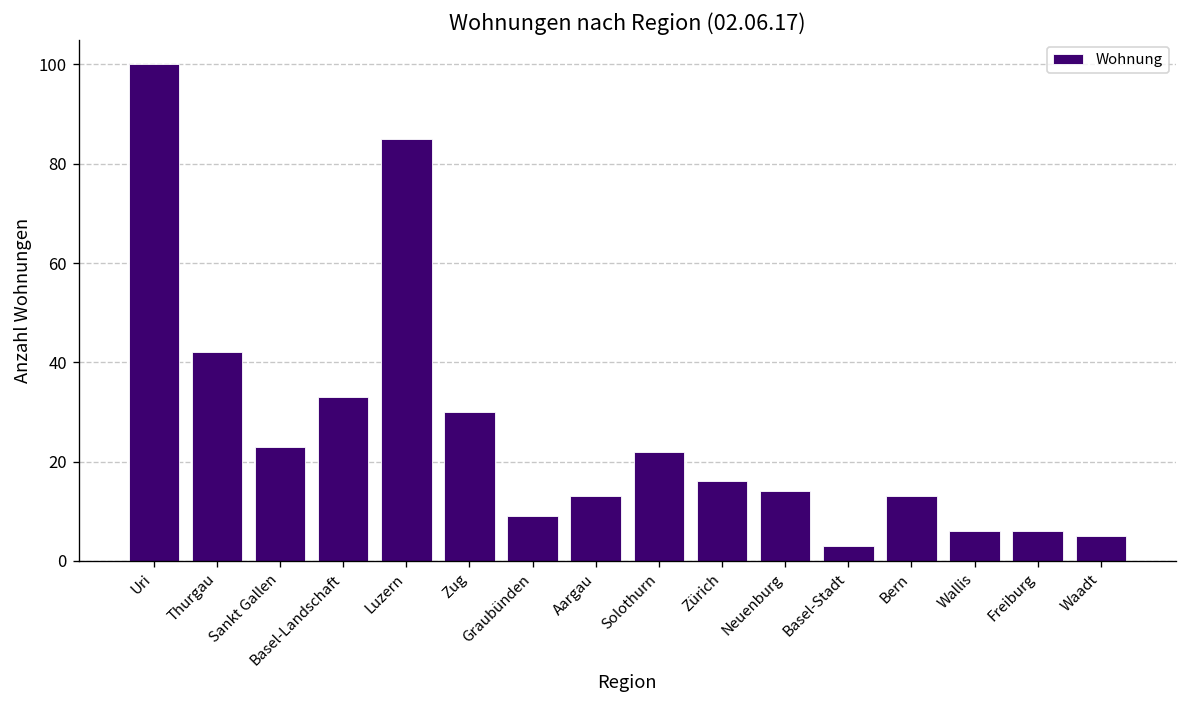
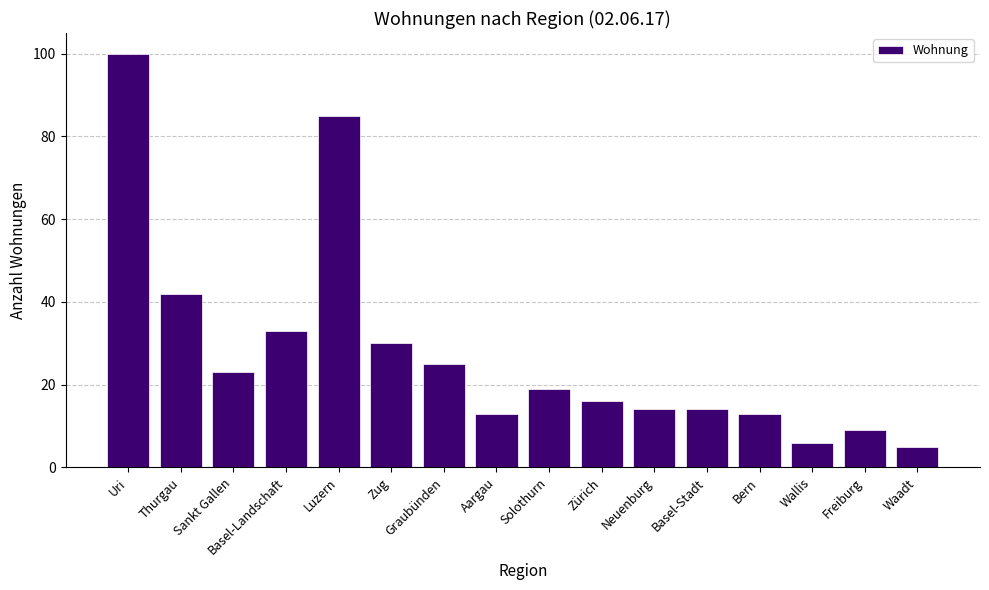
  {
    "Uri": 100,
    "Thurgau": 42,
    "Sankt Gallen": 23,
    "Basel-Landschaft": 33,
    "Luzern": 85,
    "Zug": 30,
-   "Graubünden": 9,
+   "Graubünden": 25,
    "Aargau": 13,
-   "Solothurn": 22,
+   "Solothurn": 19,
    "Zürich": 16,
    "Neuenburg": 14,
-   "Basel-Stadt": 3,
+   "Basel-Stadt": 14,
    "Bern": 13,
    "Wallis": 6,
-   "Freiburg": 6,
+   "Freiburg": 9,
    "Waadt": 5
  }
